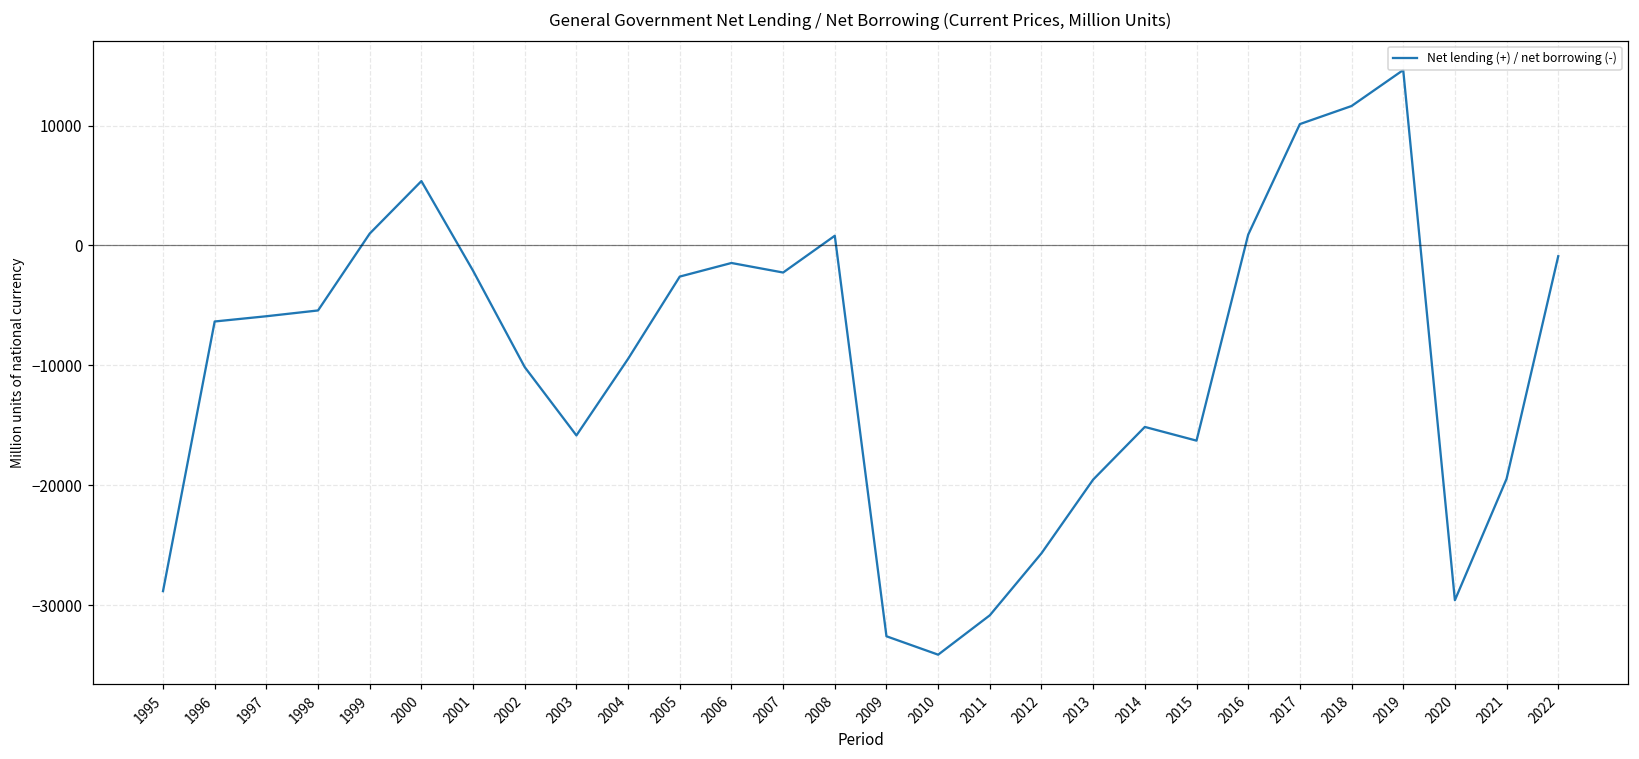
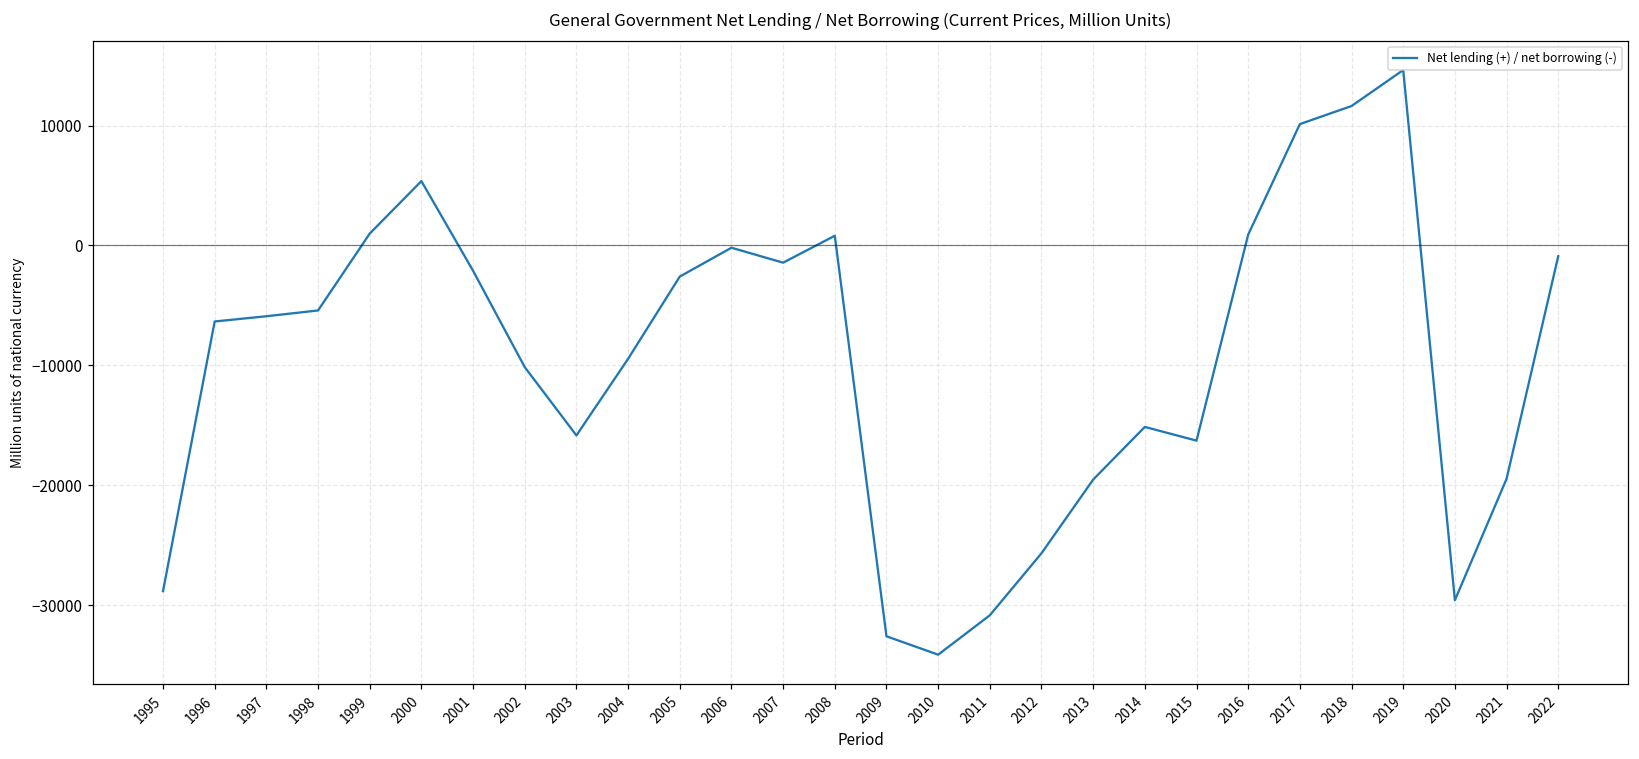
  {
    "1995": -28800,
    "1996": -6300,
    "1997": -5900,
    "1998": -5400,
    "1999": 1000,
    "2000": 5400,
    "2001": -2100,
    "2002": -10100,
    "2003": -15800,
    "2004": -9500,
    "2005": -2600,
-   "2006": -1500,
-   "2007": -2300,
+   "2006": -200,
+   "2007": -1400,
    "2008": 800,
    "2009": -32600,
    "2010": -34100,
    "2011": -30800,
    "2012": -25700,
    "2013": -19500,
    "2014": -15100,
    "2015": -16300,
    "2016": 900,
    "2017": 10100,
    "2018": 11600,
    "2019": 14600,
    "2020": -29600,
    "2021": -19500,
    "2022": -900
  }
